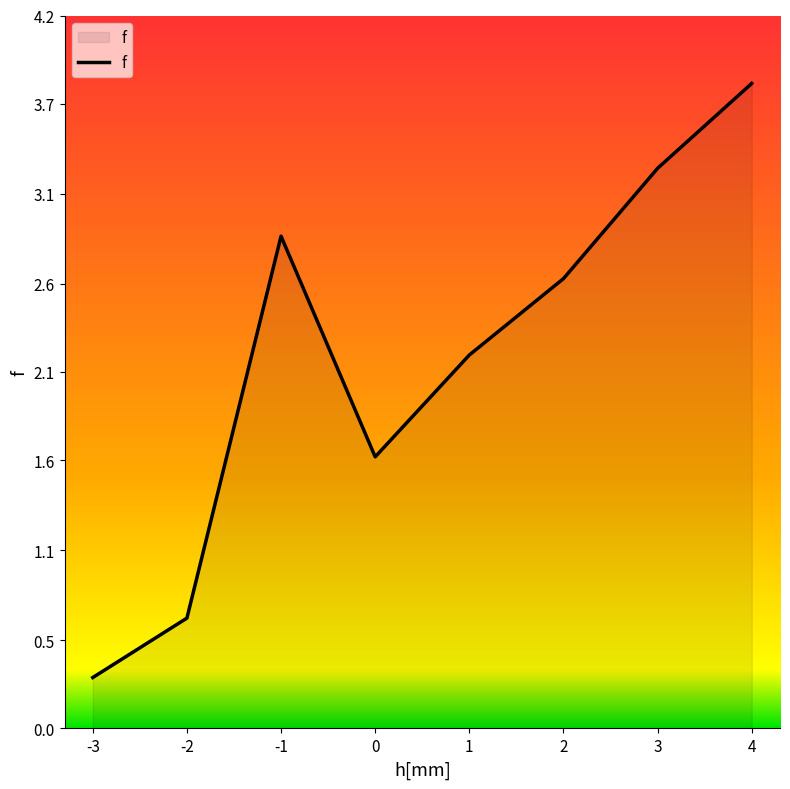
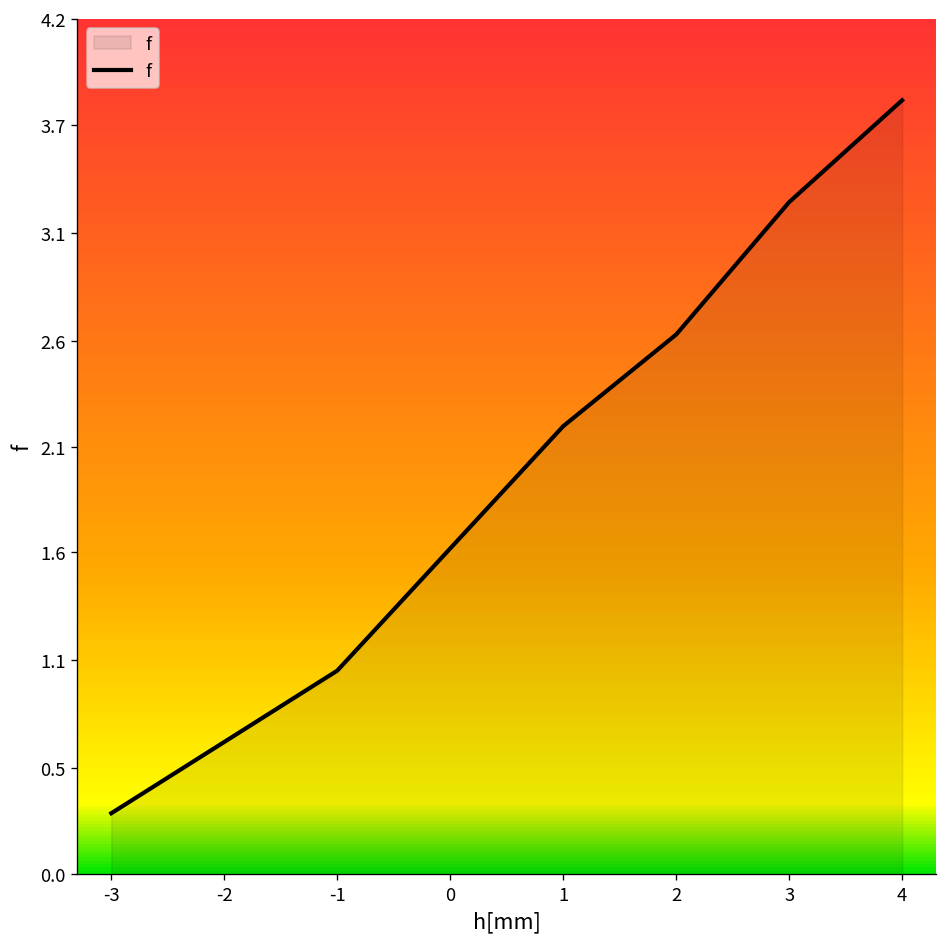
  {
    "-3": 0.3,
    "-2": 0.65,
-   "-1": 2.9,
+   "-1": 1.0,
    "0": 1.6,
    "1": 2.2,
    "2": 2.65,
    "3": 3.3,
    "4": 3.8
  }
